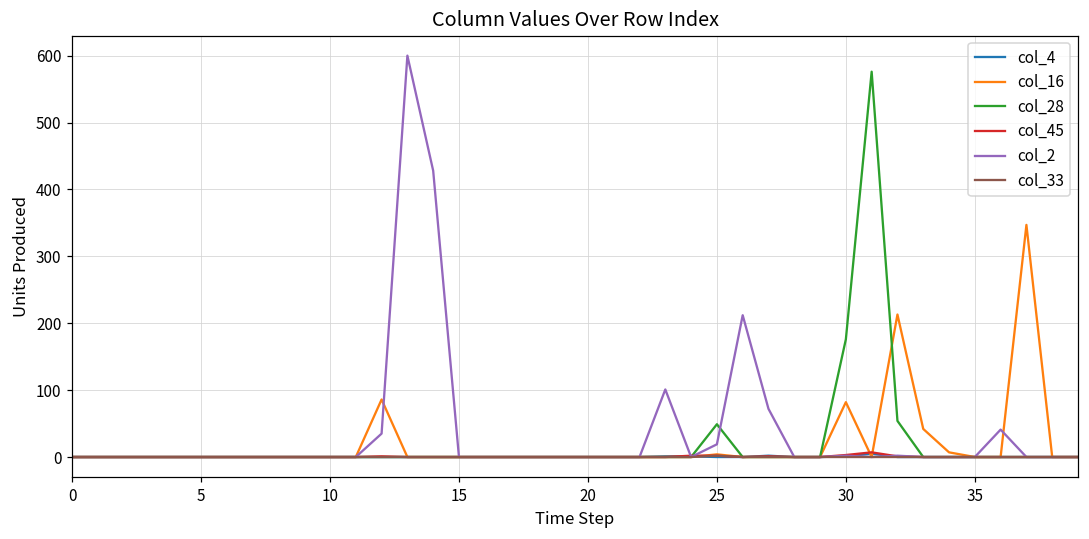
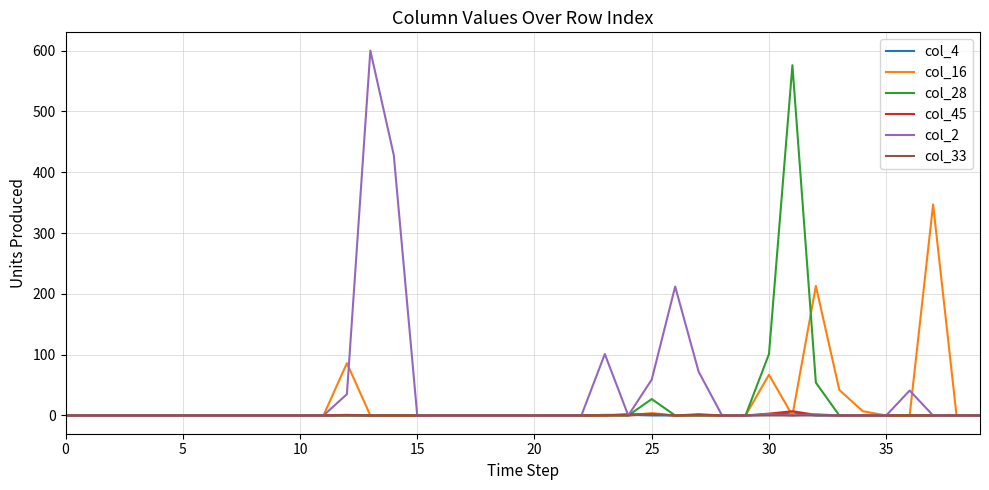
  {
    "col_16": {
-     "30": 80
+     "30": 70
    },
    "col_28": {
-     "25": 50,
-     "30": 180
+     "25": 30,
+     "30": 100
    },
    "col_2": {
-     "25": 20
+     "25": 60
    }
  }
